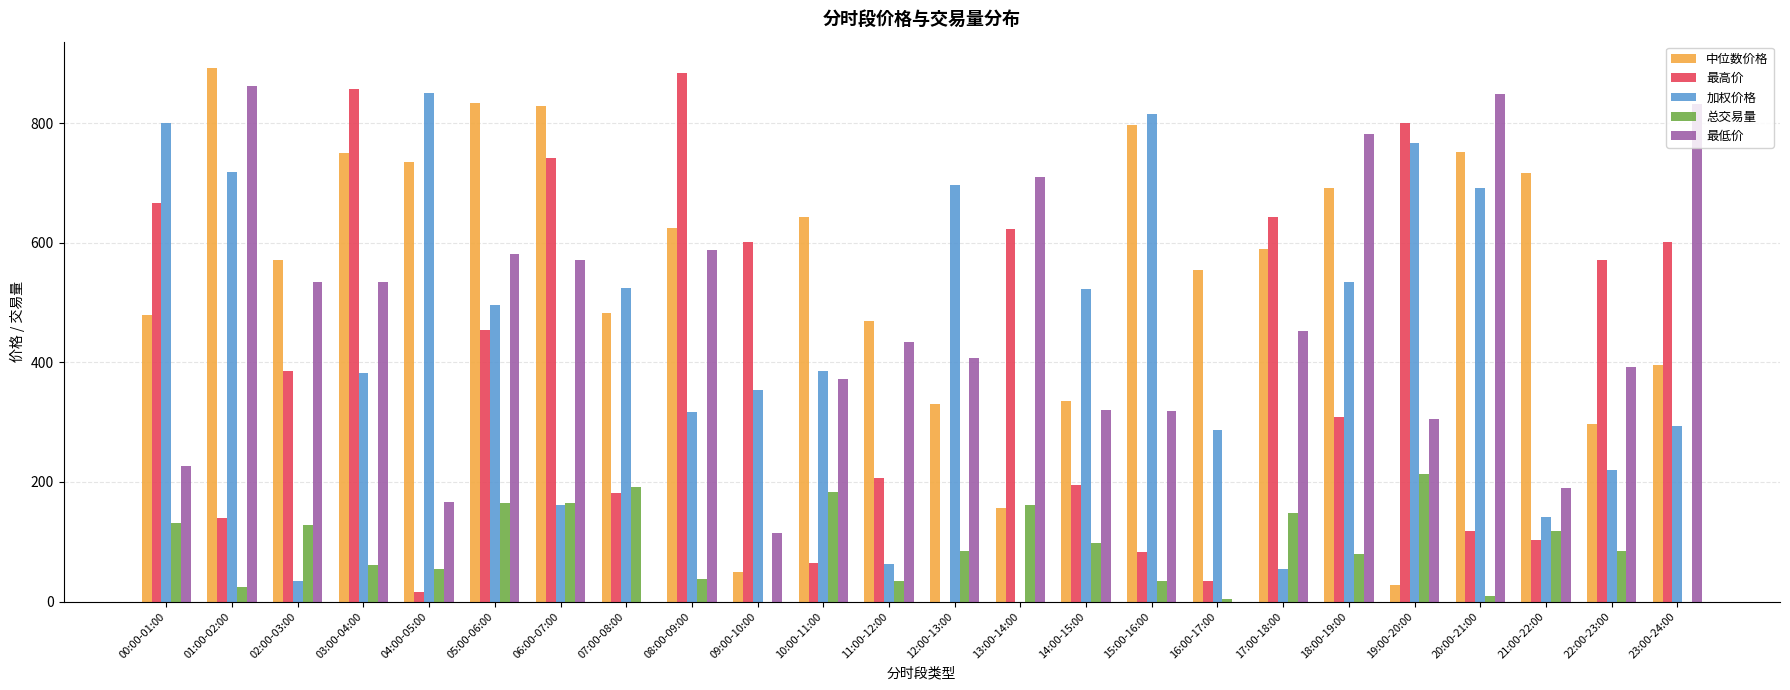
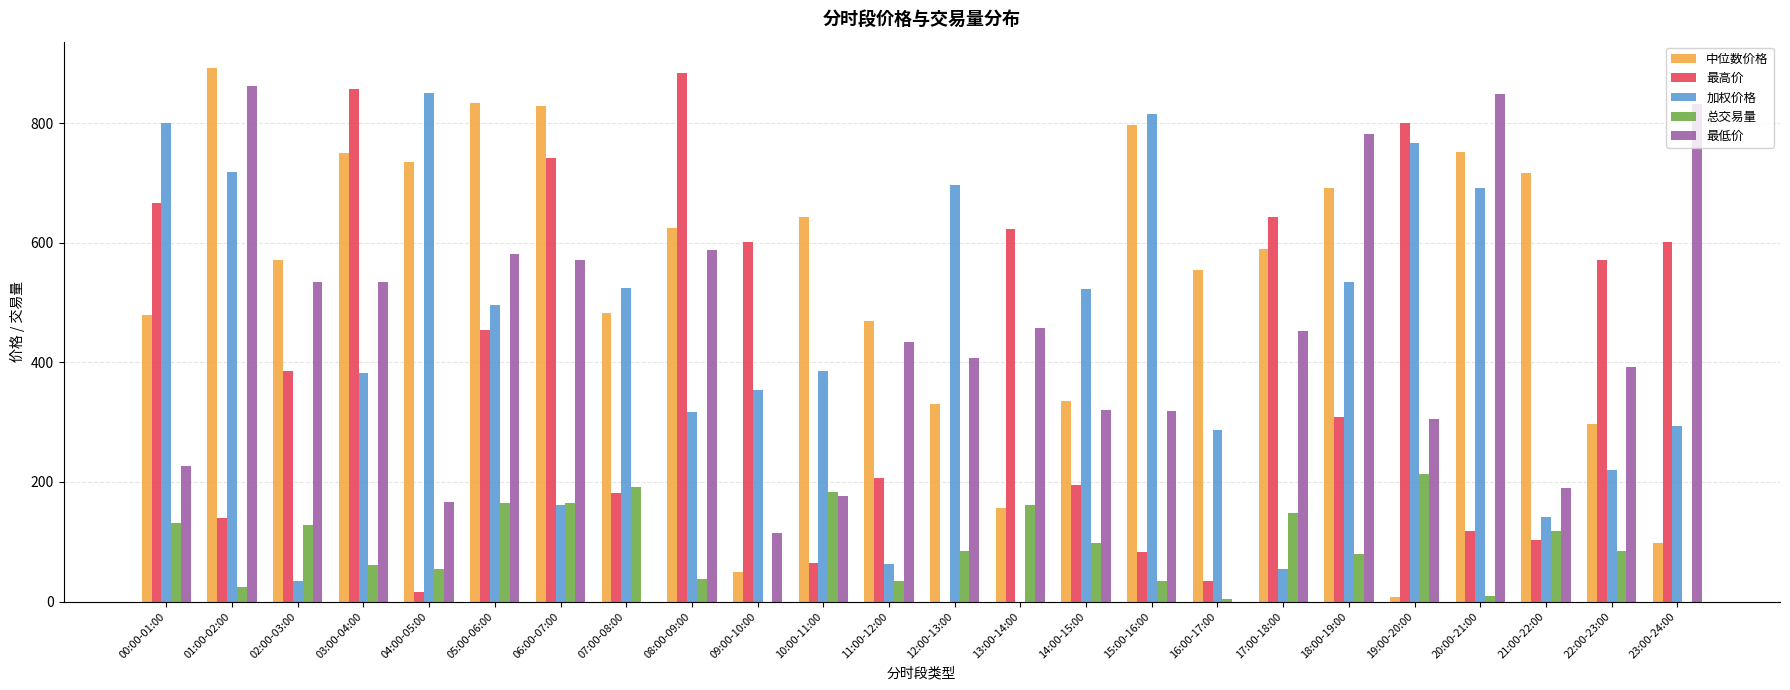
  {
    "中位数价格": {
      "00:00-01:00": 480,
      "01:00-02:00": 890,
      "02:00-03:00": 570,
      "03:00-04:00": 750,
      "04:00-05:00": 740,
      "05:00-06:00": 830,
      "06:00-07:00": 830,
      "07:00-08:00": 480,
      "08:00-09:00": 620,
      "09:00-10:00": 50,
      "10:00-11:00": 640,
      "11:00-12:00": 470,
      "12:00-13:00": 330,
      "13:00-14:00": 160,
      "14:00-15:00": 330,
      "15:00-16:00": 800,
      "16:00-17:00": 550,
      "17:00-18:00": 590,
      "18:00-19:00": 690,
-     "19:00-20:00": 30,
+     "19:00-20:00": 10,
      "20:00-21:00": 750,
      "21:00-22:00": 720,
      "22:00-23:00": 300,
-     "23:00-24:00": 390
+     "23:00-24:00": 100
    },
    "最高价": {
      "00:00-01:00": 670,
      "01:00-02:00": 140,
      "02:00-03:00": 390,
      "03:00-04:00": 860,
      "04:00-05:00": 20,
      "05:00-06:00": 450,
      "06:00-07:00": 740,
      "07:00-08:00": 180,
      "08:00-09:00": 880,
      "09:00-10:00": 600,
      "10:00-11:00": 60,
      "11:00-12:00": 210,
      "12:00-13:00": 0,
      "13:00-14:00": 620,
      "14:00-15:00": 200,
      "15:00-16:00": 80,
      "16:00-17:00": 30,
      "17:00-18:00": 640,
      "18:00-19:00": 310,
      "19:00-20:00": 800,
      "20:00-21:00": 120,
      "21:00-22:00": 100,
      "22:00-23:00": 570,
      "23:00-24:00": 600
    },
    "加权价格": {
      "00:00-01:00": 800,
      "01:00-02:00": 720,
      "02:00-03:00": 30,
      "03:00-04:00": 380,
      "04:00-05:00": 850,
      "05:00-06:00": 500,
      "06:00-07:00": 160,
      "07:00-08:00": 520,
      "08:00-09:00": 320,
      "09:00-10:00": 350,
      "10:00-11:00": 390,
      "11:00-12:00": 60,
      "12:00-13:00": 700,
      "13:00-14:00": 0,
      "14:00-15:00": 520,
      "15:00-16:00": 820,
      "16:00-17:00": 290,
      "17:00-18:00": 60,
      "18:00-19:00": 540,
      "19:00-20:00": 770,
      "20:00-21:00": 690,
      "21:00-22:00": 140,
      "22:00-23:00": 220,
      "23:00-24:00": 290
    },
    "总交易量": {
      "00:00-01:00": 130,
      "01:00-02:00": 20,
      "02:00-03:00": 130,
      "03:00-04:00": 60,
      "04:00-05:00": 60,
      "05:00-06:00": 170,
      "06:00-07:00": 170,
      "07:00-08:00": 190,
      "08:00-09:00": 40,
      "09:00-10:00": 0,
      "10:00-11:00": 180,
      "11:00-12:00": 40,
      "12:00-13:00": 80,
      "13:00-14:00": 160,
      "14:00-15:00": 100,
      "15:00-16:00": 30,
      "17:00-18:00": 150,
      "18:00-19:00": 80,
      "19:00-20:00": 210,
      "20:00-21:00": 10,
      "21:00-22:00": 120,
      "22:00-23:00": 80,
      "23:00-24:00": 0
    },
    "最低价": {
      "00:00-01:00": 230,
      "01:00-02:00": 860,
      "02:00-03:00": 530,
      "03:00-04:00": 530,
      "04:00-05:00": 170,
      "05:00-06:00": 580,
      "06:00-07:00": 570,
      "07:00-08:00": 0,
      "08:00-09:00": 590,
      "09:00-10:00": 110,
-     "10:00-11:00": 370,
+     "10:00-11:00": 180,
      "11:00-12:00": 430,
      "12:00-13:00": 410,
-     "13:00-14:00": 710,
+     "13:00-14:00": 460,
      "14:00-15:00": 320,
      "15:00-16:00": 320,
      "16:00-17:00": 0,
      "17:00-18:00": 450,
      "18:00-19:00": 780,
      "19:00-20:00": 300,
      "20:00-21:00": 850,
      "21:00-22:00": 190,
      "22:00-23:00": 390
    }
  }
